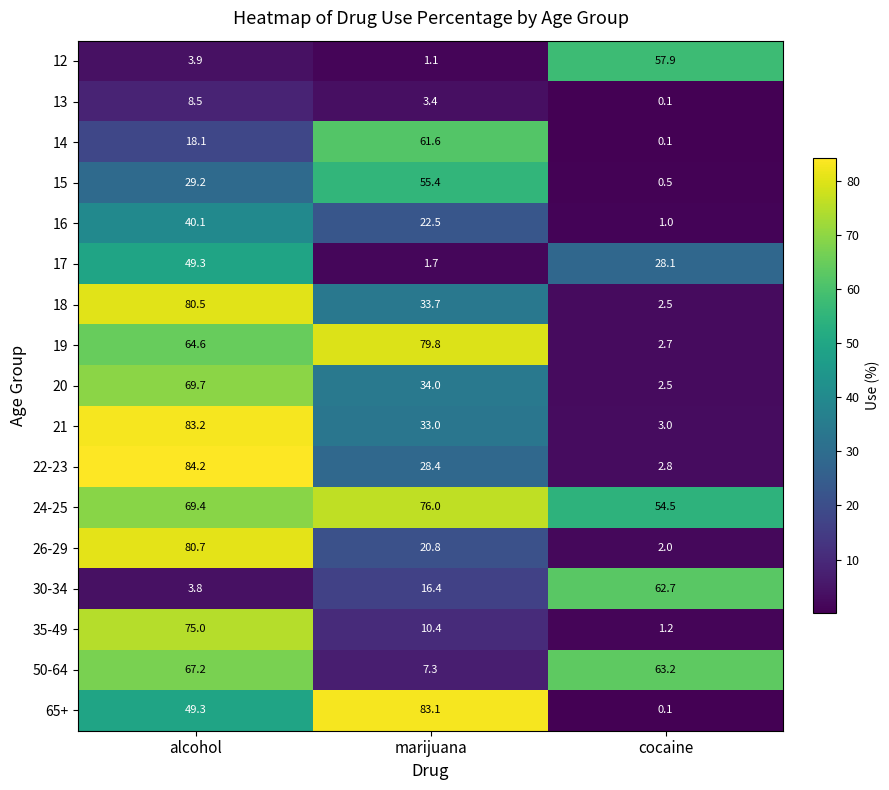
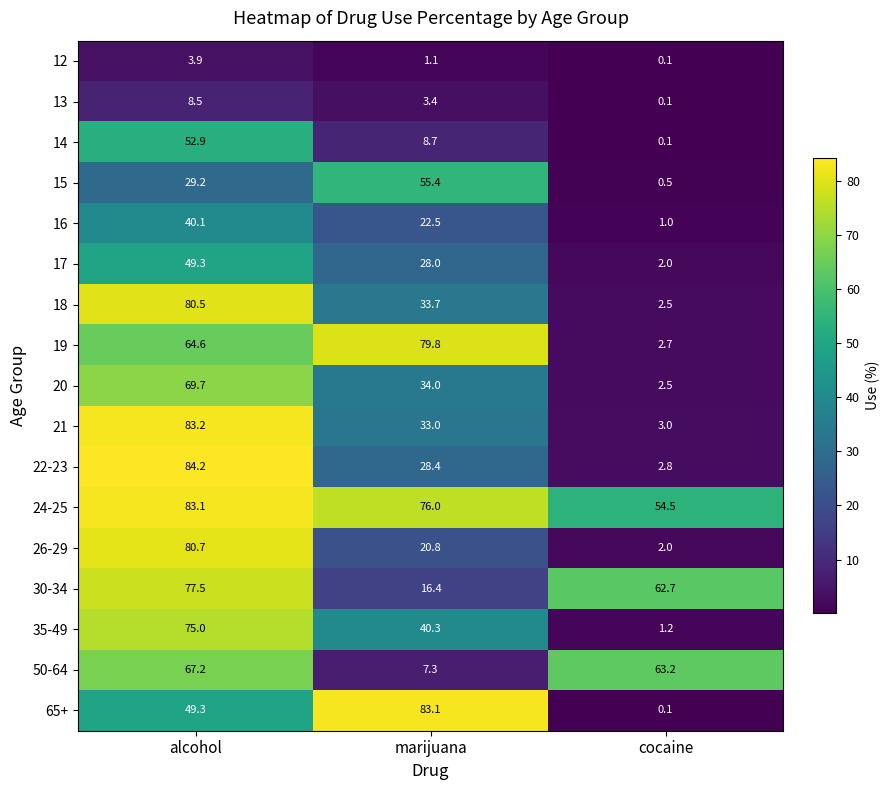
  {
    "12": {
      "alcohol": 3.9,
      "marijuana": 1.1,
-     "cocaine": 57.9
+     "cocaine": 0.1
    },
    "13": {
      "alcohol": 8.5,
      "marijuana": 3.4,
      "cocaine": 0.1
    },
    "14": {
-     "alcohol": 18.1,
-     "marijuana": 61.6,
+     "alcohol": 52.9,
+     "marijuana": 8.7,
      "cocaine": 0.1
    },
    "15": {
      "alcohol": 29.2,
      "marijuana": 55.4,
      "cocaine": 0.5
    },
    "16": {
      "alcohol": 40.1,
      "marijuana": 22.5,
      "cocaine": 1.0
    },
    "17": {
      "alcohol": 49.3,
-     "marijuana": 1.7,
-     "cocaine": 28.1
+     "marijuana": 28.0,
+     "cocaine": 2.0
    },
    "18": {
      "alcohol": 80.5,
      "marijuana": 33.7,
      "cocaine": 2.5
    },
    "19": {
      "alcohol": 64.6,
      "marijuana": 79.8,
      "cocaine": 2.7
    },
    "20": {
      "alcohol": 69.7,
      "marijuana": 34.0,
      "cocaine": 2.5
    },
    "21": {
      "alcohol": 83.2,
      "marijuana": 33.0,
      "cocaine": 3.0
    },
    "22-23": {
      "alcohol": 84.2,
      "marijuana": 28.4,
      "cocaine": 2.8
    },
    "24-25": {
-     "alcohol": 69.4,
+     "alcohol": 83.1,
      "marijuana": 76.0,
      "cocaine": 54.5
    },
    "26-29": {
      "alcohol": 80.7,
      "marijuana": 20.8,
      "cocaine": 2.0
    },
    "30-34": {
-     "alcohol": 3.8,
+     "alcohol": 77.5,
      "marijuana": 16.4,
      "cocaine": 62.7
    },
    "35-49": {
      "alcohol": 75.0,
-     "marijuana": 10.4,
+     "marijuana": 40.3,
      "cocaine": 1.2
    },
    "50-64": {
      "alcohol": 67.2,
      "marijuana": 7.3,
      "cocaine": 63.2
    },
    "65+": {
      "alcohol": 49.3,
      "marijuana": 83.1,
      "cocaine": 0.1
    }
  }
